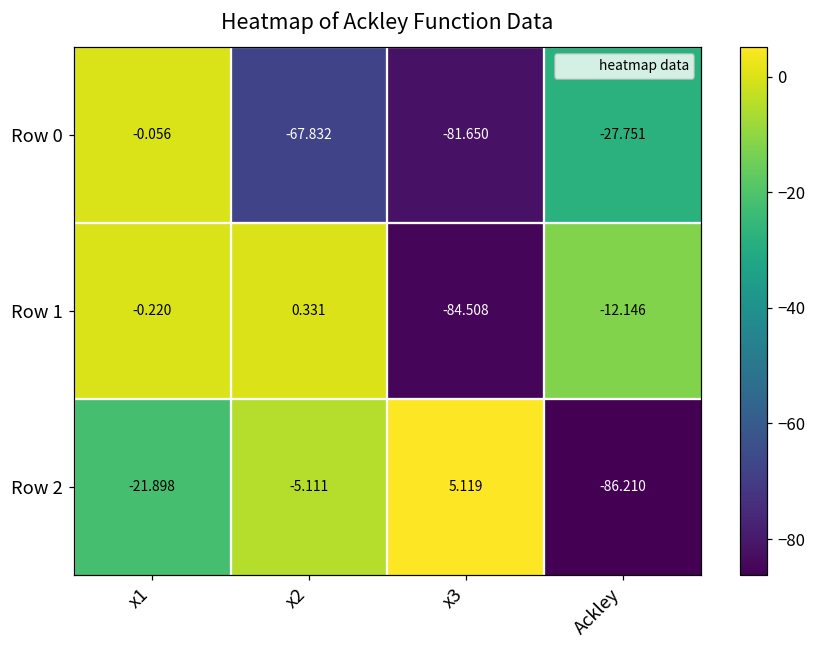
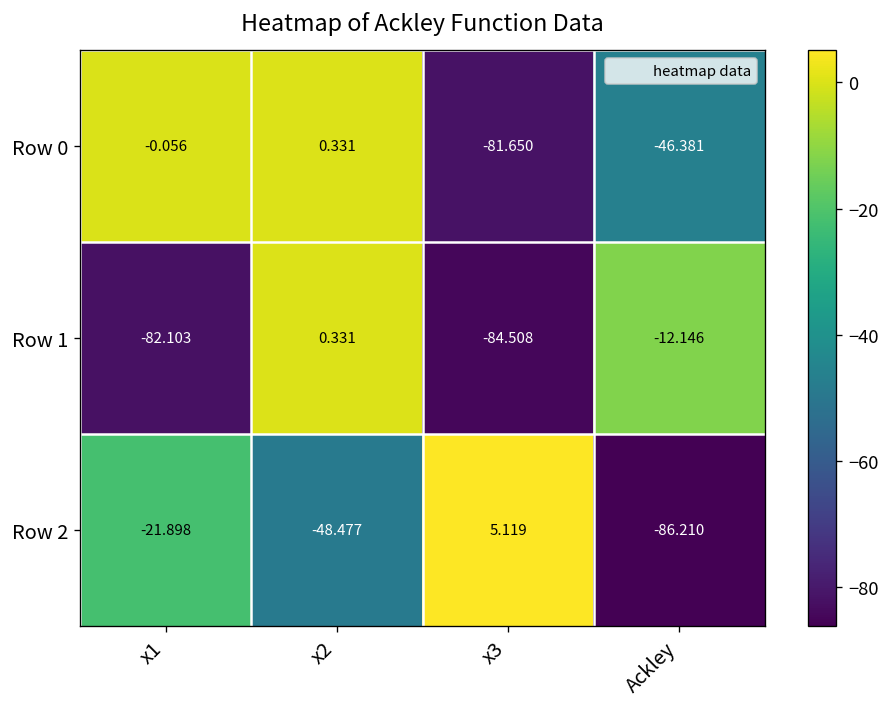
  {
    "Row 0": {
      "x1": -0.056,
-     "x2": -67.832,
+     "x2": 0.331,
      "x3": -81.650,
-     "Ackley": -27.751
+     "Ackley": -46.381
    },
    "Row 1": {
-     "x1": -0.220,
+     "x1": -82.103,
      "x2": 0.331,
      "x3": -84.508,
      "Ackley": -12.146
    },
    "Row 2": {
      "x1": -21.898,
-     "x2": -5.111,
+     "x2": -48.477,
      "x3": 5.119,
      "Ackley": -86.210
    }
  }
